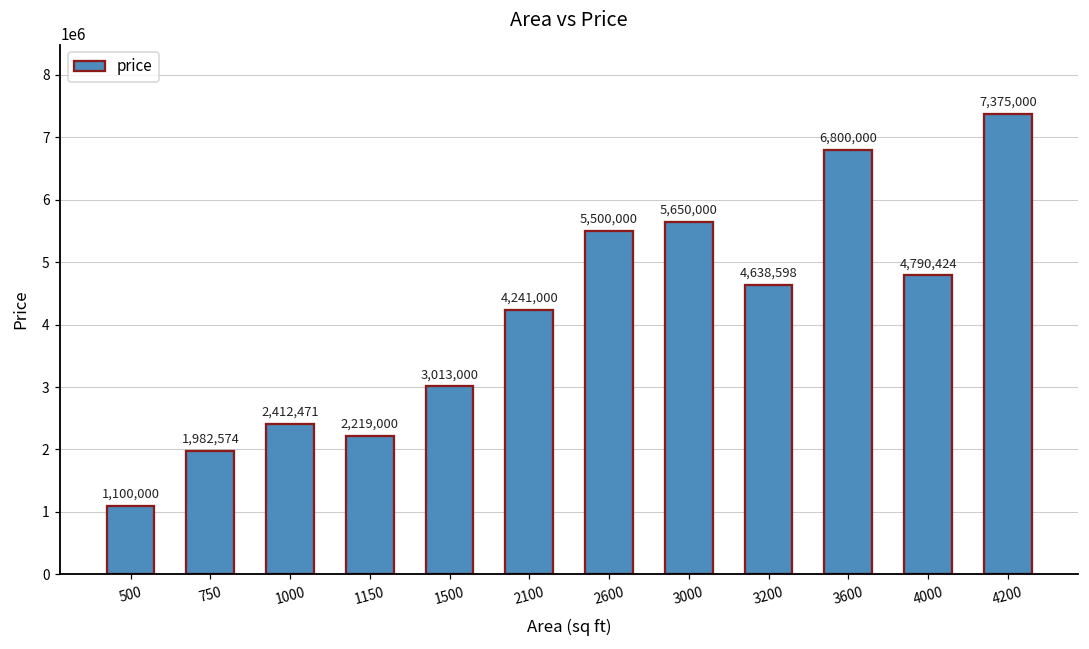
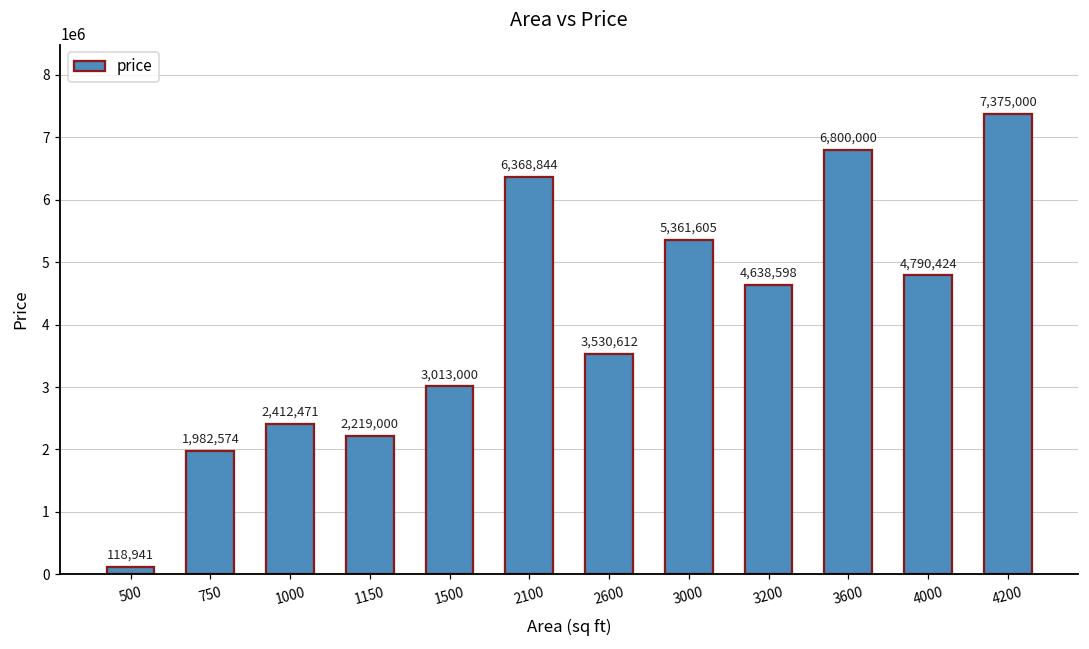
  {
-   "500": "1,100,000",
+   "500": "118,941",
    "750": "1,982,574",
    "1000": "2,412,471",
    "1150": "2,219,000",
    "1500": "3,013,000",
-   "2100": "4,241,000",
-   "2600": "5,500,000",
-   "3000": "5,650,000",
+   "2100": "6,368,844",
+   "2600": "3,530,612",
+   "3000": "5,361,605",
    "3200": "4,638,598",
    "3600": "6,800,000",
    "4000": "4,790,424",
    "4200": "7,375,000"
  }
